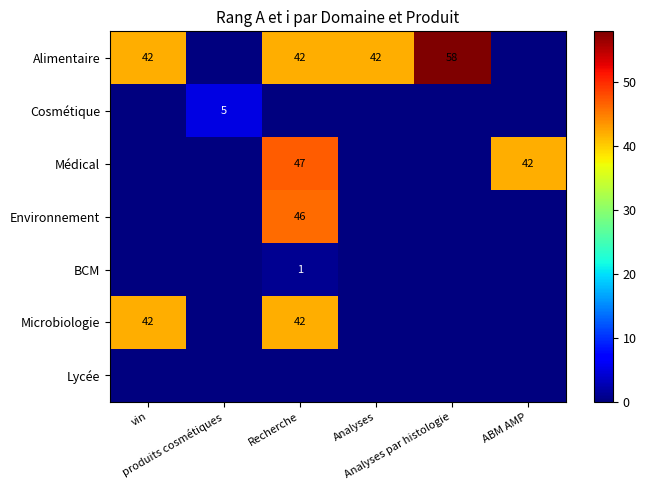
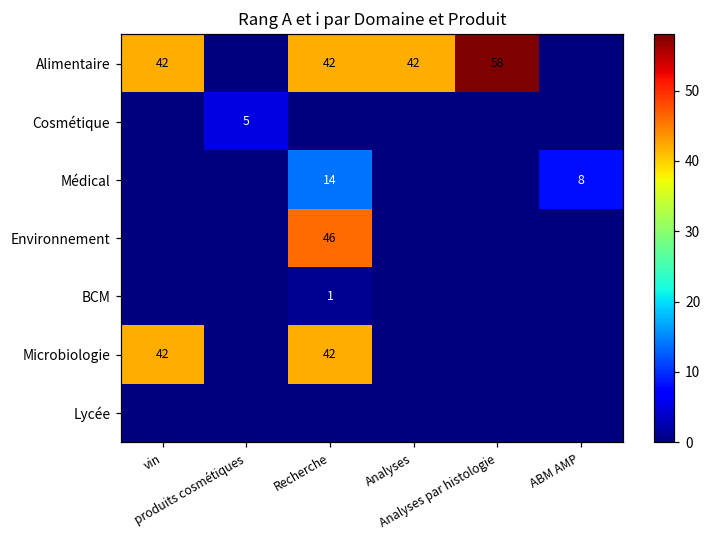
  {
    "Alimentaire": {
      "vin": 42,
      "Recherche": 42,
      "Analyses": 42,
      "Analyses par histologie": 58
    },
    "Cosmétique": {
      "produits cosmétiques": 5
    },
    "Médical": {
-     "Recherche": 47,
-     "ABM AMP": 42
+     "Recherche": 14,
+     "ABM AMP": 8
    },
    "Environnement": {
      "Recherche": 46
    },
    "BCM": {
      "Recherche": 1
    },
    "Microbiologie": {
      "vin": 42,
      "Recherche": 42
    }
  }
